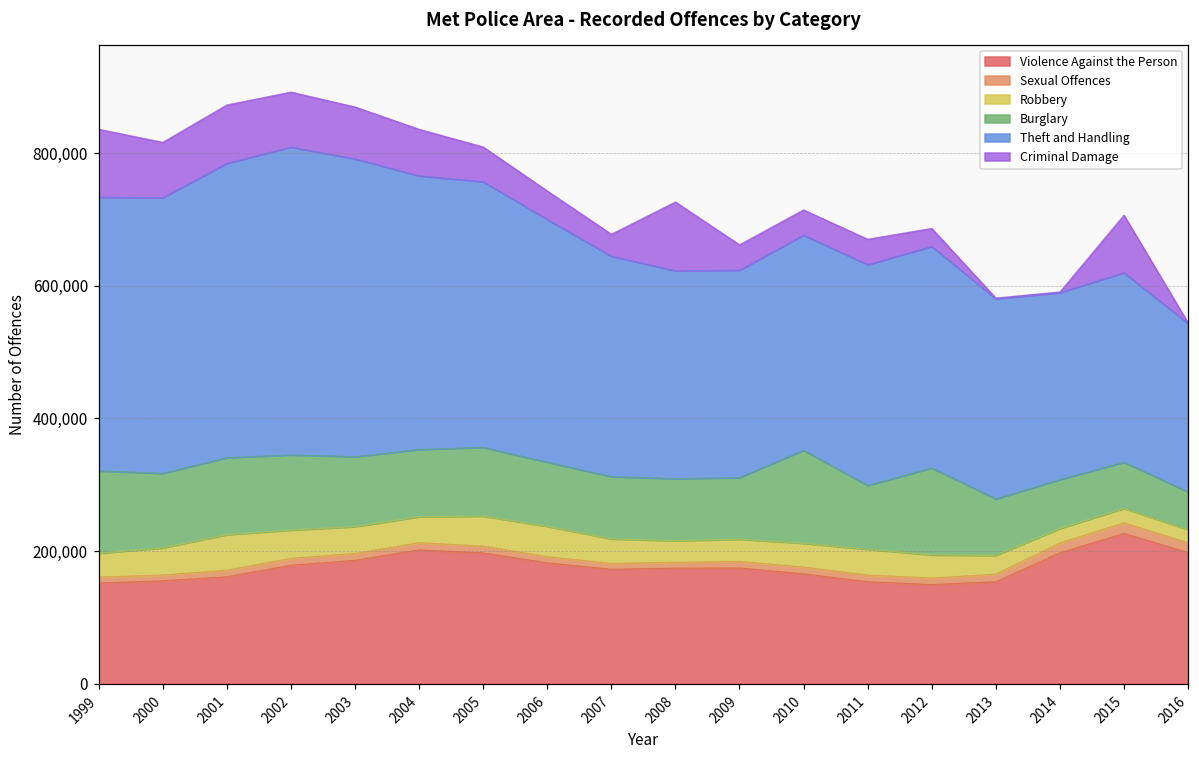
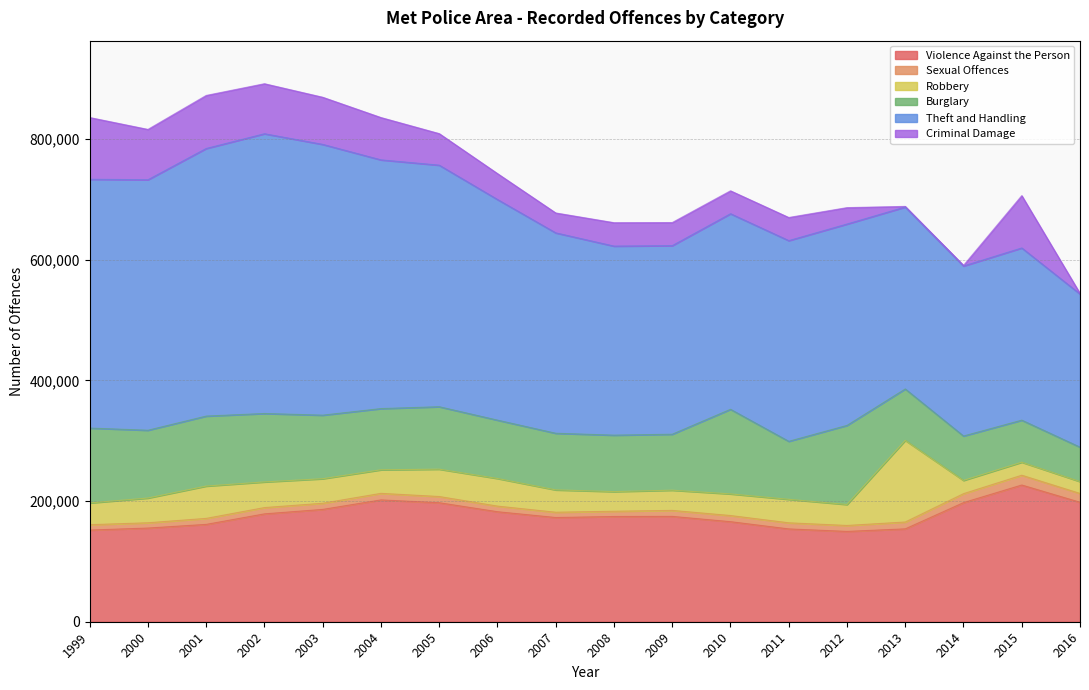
  {
    "Robbery": {
      "1999": "40,000",
      "2000": "40,000",
      "2001": "50,000",
      "2002": "40,000",
      "2003": "40,000",
      "2004": "40,000",
      "2005": "50,000",
      "2006": "50,000",
      "2007": "40,000",
      "2008": "30,000",
      "2009": "30,000",
      "2010": "40,000",
      "2011": "40,000",
      "2012": "30,000",
-     "2013": "30,000",
+     "2013": "140,000",
      "2014": "20,000",
      "2015": "20,000",
      "2016": "20,000"
    },
    "Burglary": {
      "1999": "120,000",
      "2000": "110,000",
      "2001": "120,000",
      "2002": "110,000",
      "2003": "110,000",
      "2004": "100,000",
      "2005": "100,000",
      "2006": "100,000",
      "2007": "90,000",
      "2008": "90,000",
      "2009": "90,000",
      "2010": "140,000",
      "2011": "100,000",
      "2012": "130,000",
      "2013": "90,000",
      "2014": "70,000",
      "2015": "70,000",
      "2016": "60,000"
    },
    "Theft and Handling": {
      "1999": "410,000",
      "2000": "420,000",
      "2001": "440,000",
      "2002": "460,000",
      "2003": "450,000",
      "2004": "410,000",
      "2005": "400,000",
      "2006": "370,000",
      "2007": "330,000",
      "2008": "310,000",
      "2009": "310,000",
      "2010": "320,000",
      "2011": "330,000",
      "2012": "330,000",
      "2015": "290,000"
    },
    "Criminal Damage": {
      "1999": "100,000",
      "2000": "80,000",
      "2001": "90,000",
      "2002": "80,000",
      "2003": "80,000",
      "2004": "70,000",
      "2005": "50,000",
      "2006": "40,000",
      "2007": "30,000",
-     "2008": "100,000",
+     "2008": "40,000",
      "2009": "40,000",
      "2010": "40,000",
      "2011": "40,000",
      "2012": "30,000",
      "2015": "90,000"
    }
  }
